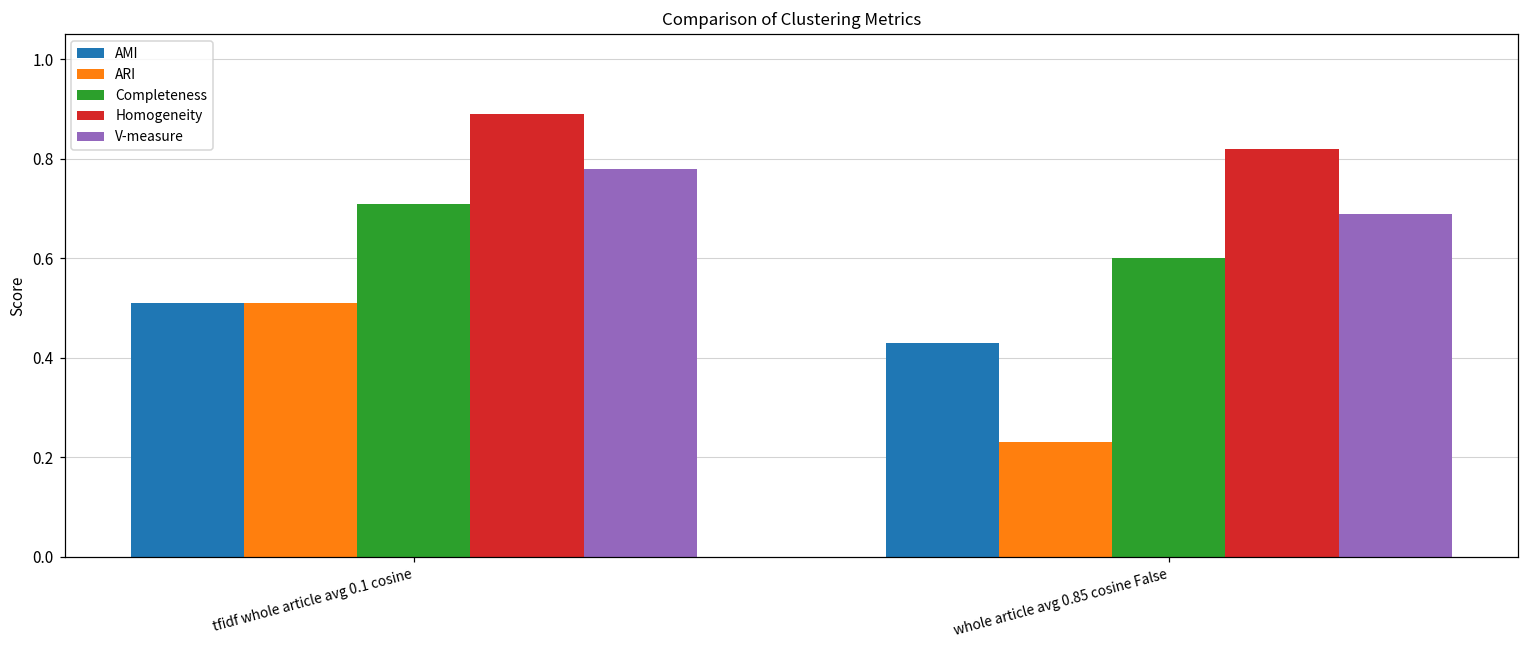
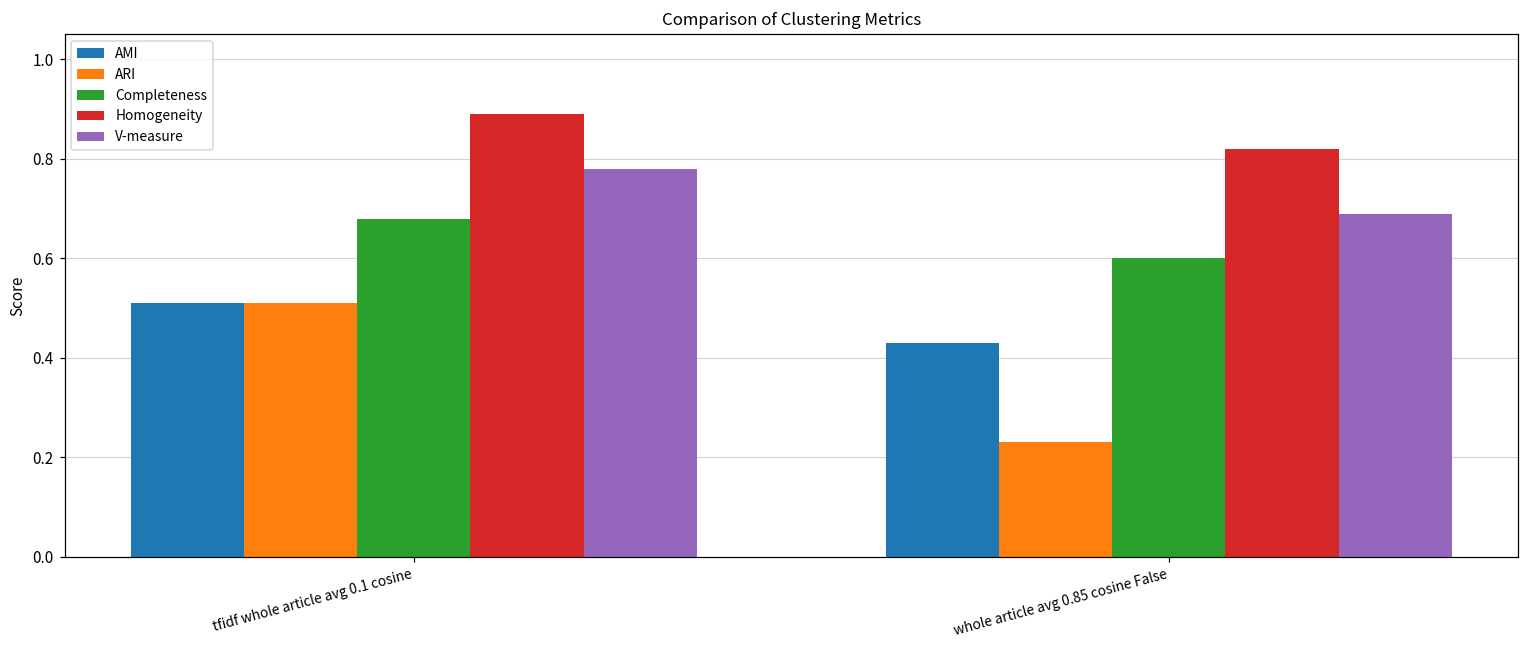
  {
    "AMI": {
      "tfidf whole article avg 0.1 cosine": 0.51,
      "whole article avg 0.85 cosine False": 0.43
    },
    "ARI": {
      "tfidf whole article avg 0.1 cosine": 0.51,
      "whole article avg 0.85 cosine False": 0.23
    },
    "Completeness": {
-     "tfidf whole article avg 0.1 cosine": 0.71,
+     "tfidf whole article avg 0.1 cosine": 0.68,
      "whole article avg 0.85 cosine False": 0.60
    },
    "Homogeneity": {
      "tfidf whole article avg 0.1 cosine": 0.89,
      "whole article avg 0.85 cosine False": 0.82
    },
    "V-measure": {
      "tfidf whole article avg 0.1 cosine": 0.78,
      "whole article avg 0.85 cosine False": 0.69
    }
  }
